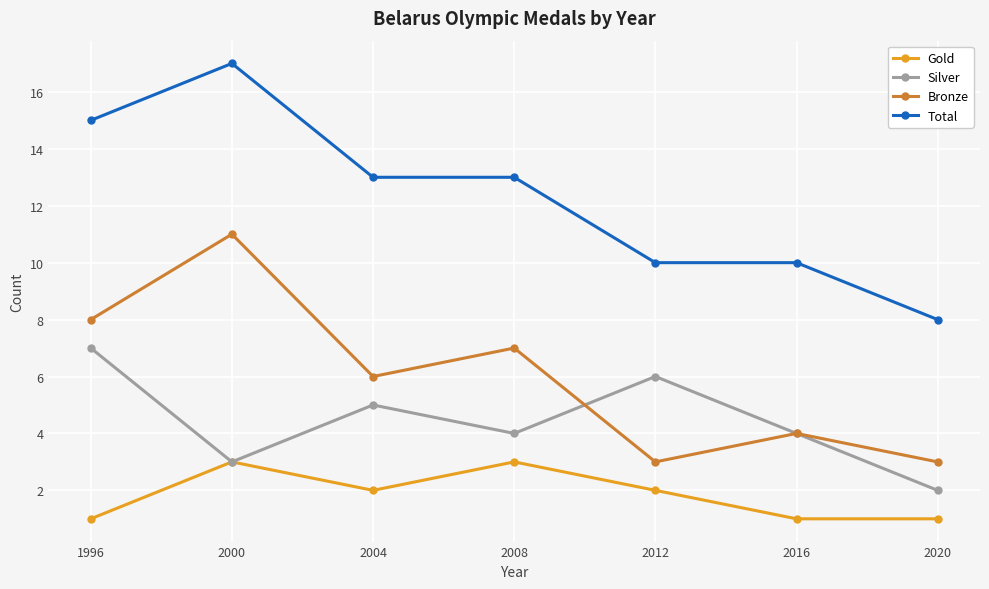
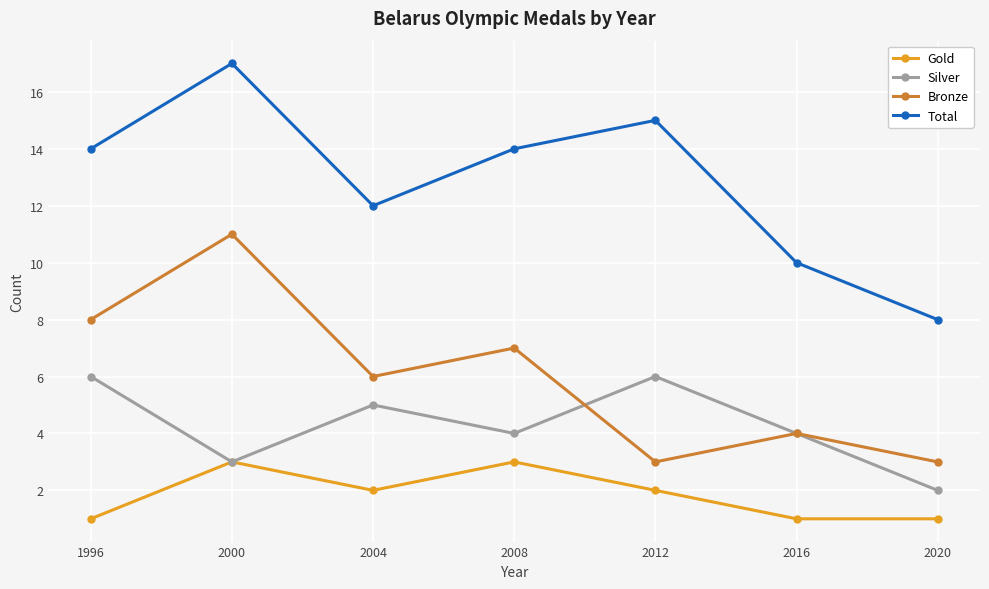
  {
    "Silver": {
-     "1996": 7,
+     "1996": 6,
      "2004": 5,
      "2008": 4,
      "2012": 6,
      "2020": 2
    },
    "Total": {
-     "1996": 15,
+     "1996": 14,
      "2000": 17,
-     "2004": 13,
-     "2008": 13,
-     "2012": 10,
+     "2004": 12,
+     "2008": 14,
+     "2012": 15,
      "2016": 10,
      "2020": 8
    }
  }
